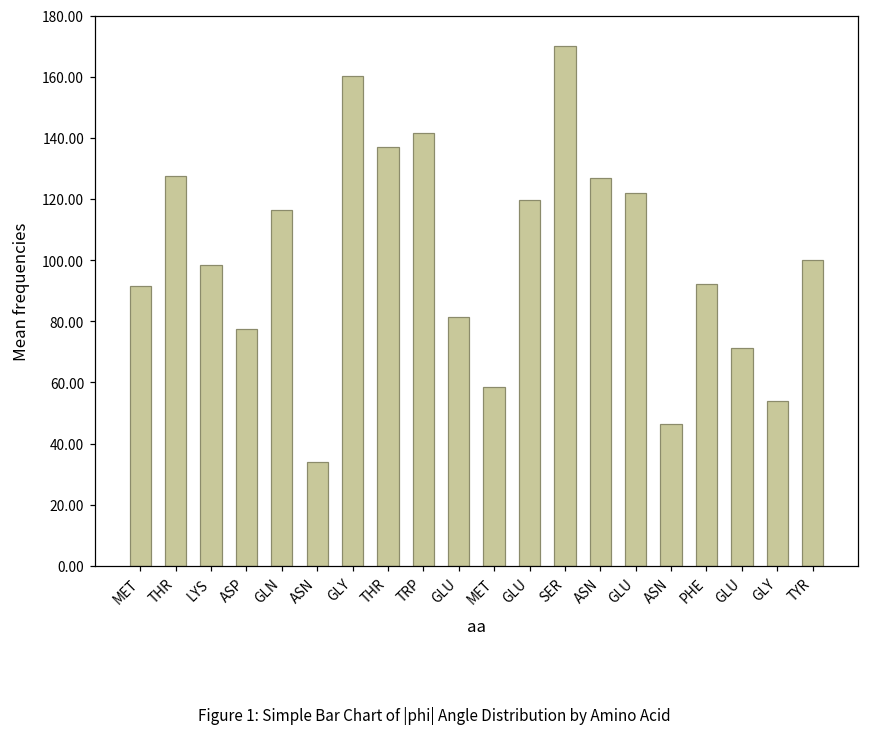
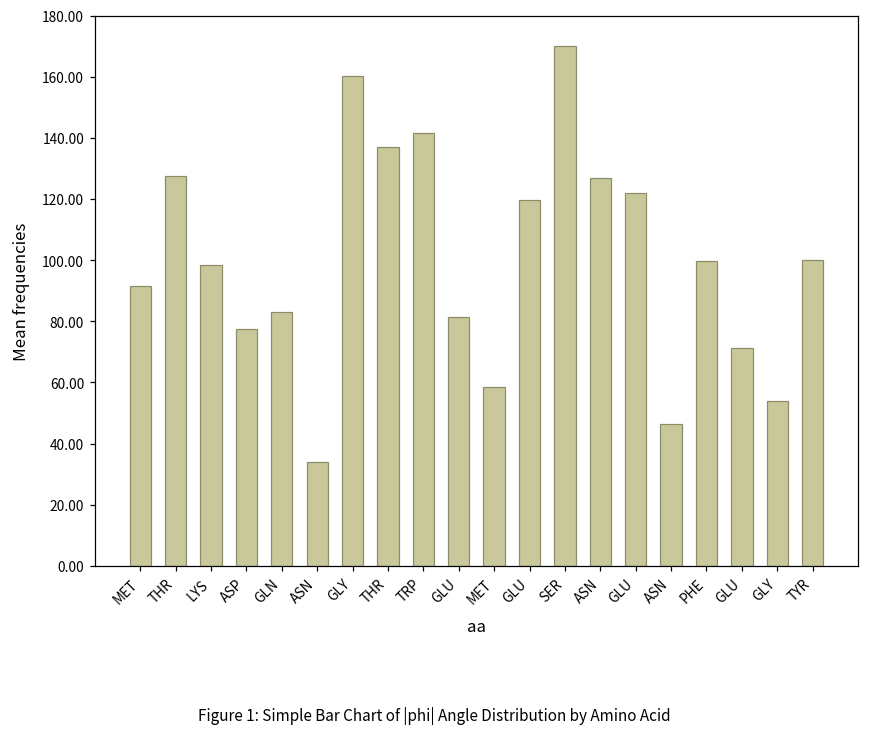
  {
    "LYS": 98,
    "ASP": 77,
-   "GLN": 116,
+   "GLN": 83,
    "TRP": 142,
    "SER": 170,
-   "PHE": 92,
+   "PHE": 100,
    "TYR": 100
  }
